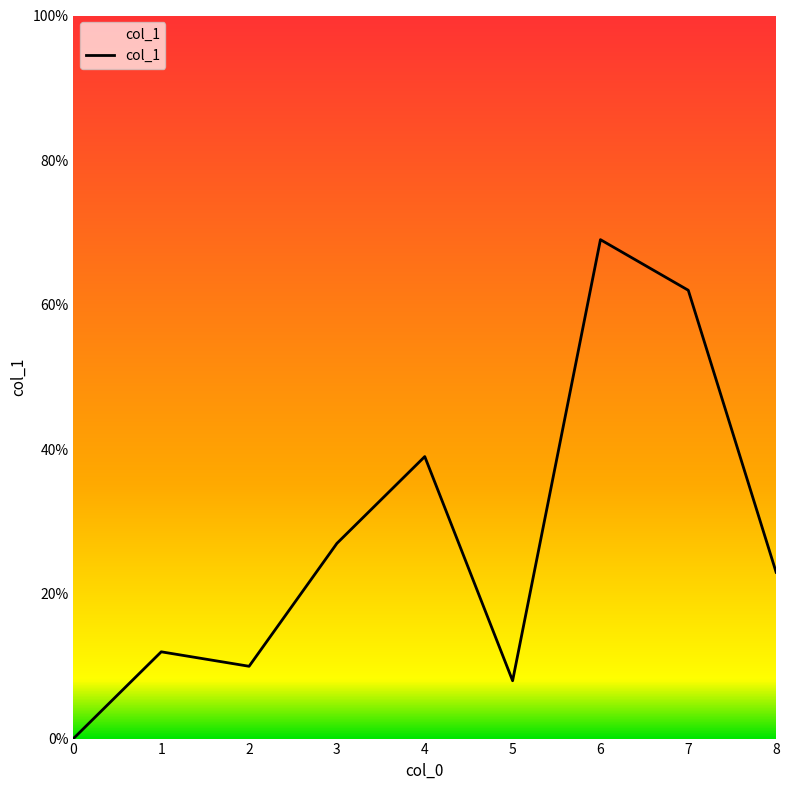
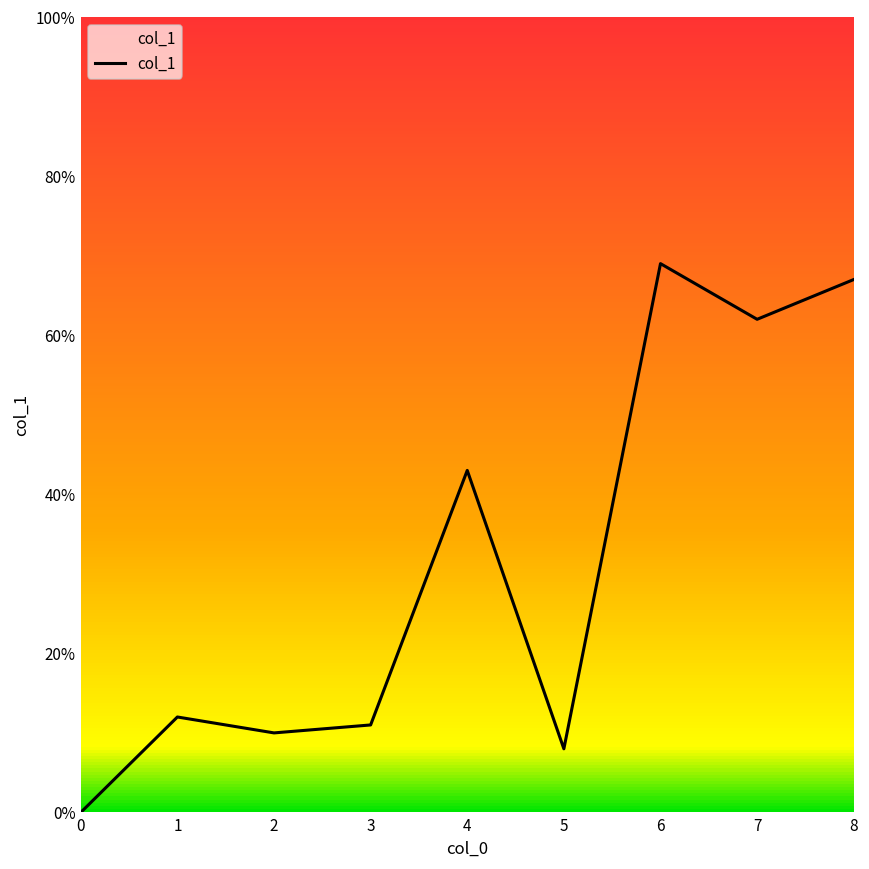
  {
    "0": "0%",
    "1": "12%",
    "2": "10%",
-   "3": "27%",
-   "4": "39%",
+   "3": "11%",
+   "4": "43%",
    "5": "8%",
    "6": "69%",
    "7": "62%",
-   "8": "23%"
+   "8": "67%"
  }
